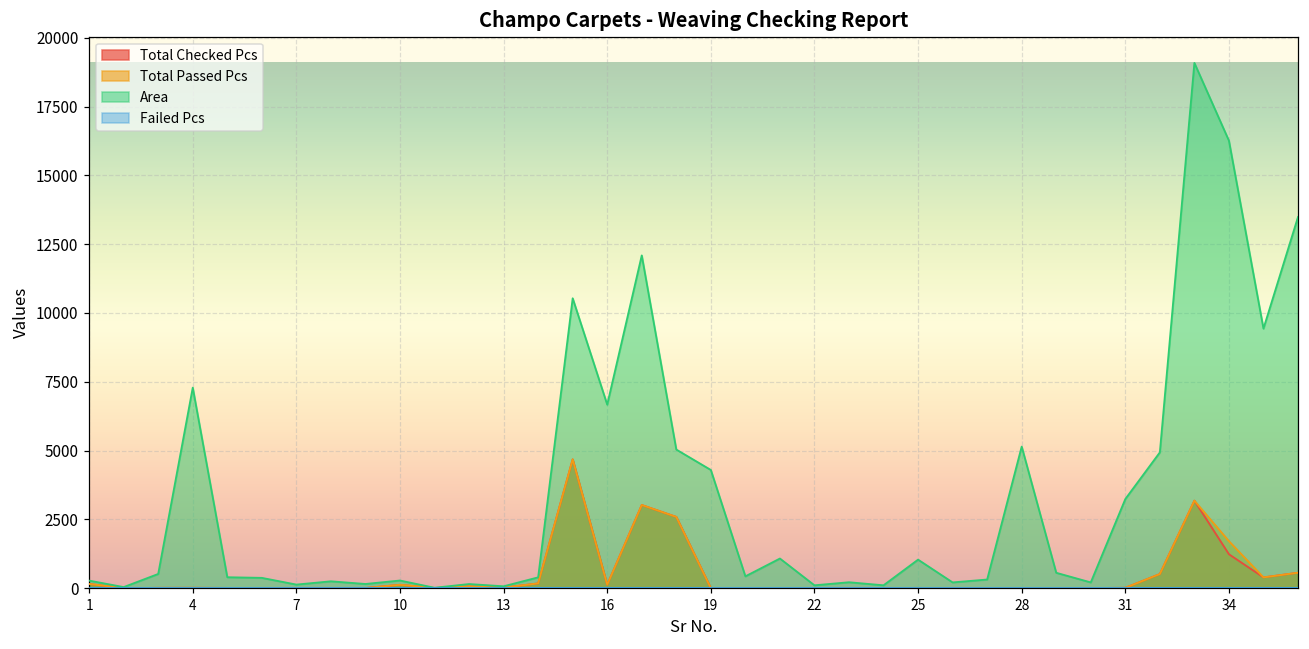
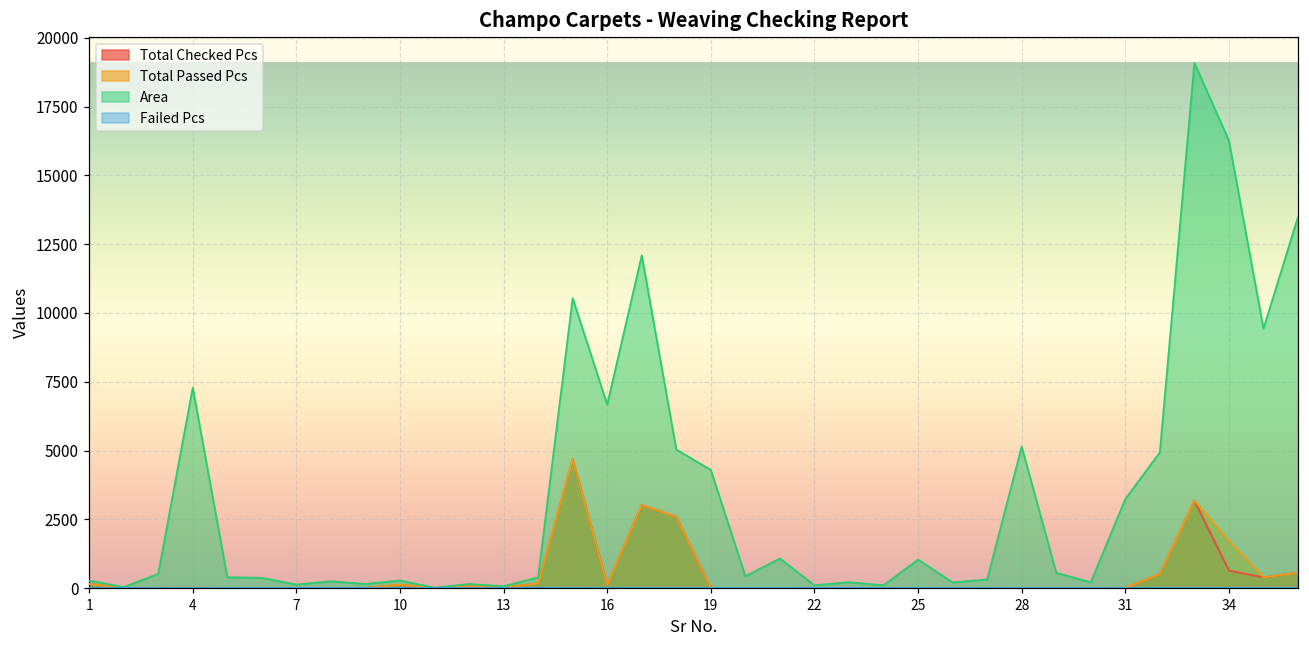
  {
    "Total Checked Pcs": {
-     "34": 1200
+     "34": 600
    },
    "Total Passed Pcs": {
      "34": 1700
    },
    "Area": {
      "1": 300,
      "4": 7300,
      "7": 100,
      "10": 300,
      "16": 6700,
      "19": 4300,
      "25": 1000,
      "28": 5100,
      "31": 3200,
      "34": 16300
    },
    "Failed Pcs": {
      "1": 0,
      "10": 0,
      "16": 0,
      "34": 0
    }
  }
